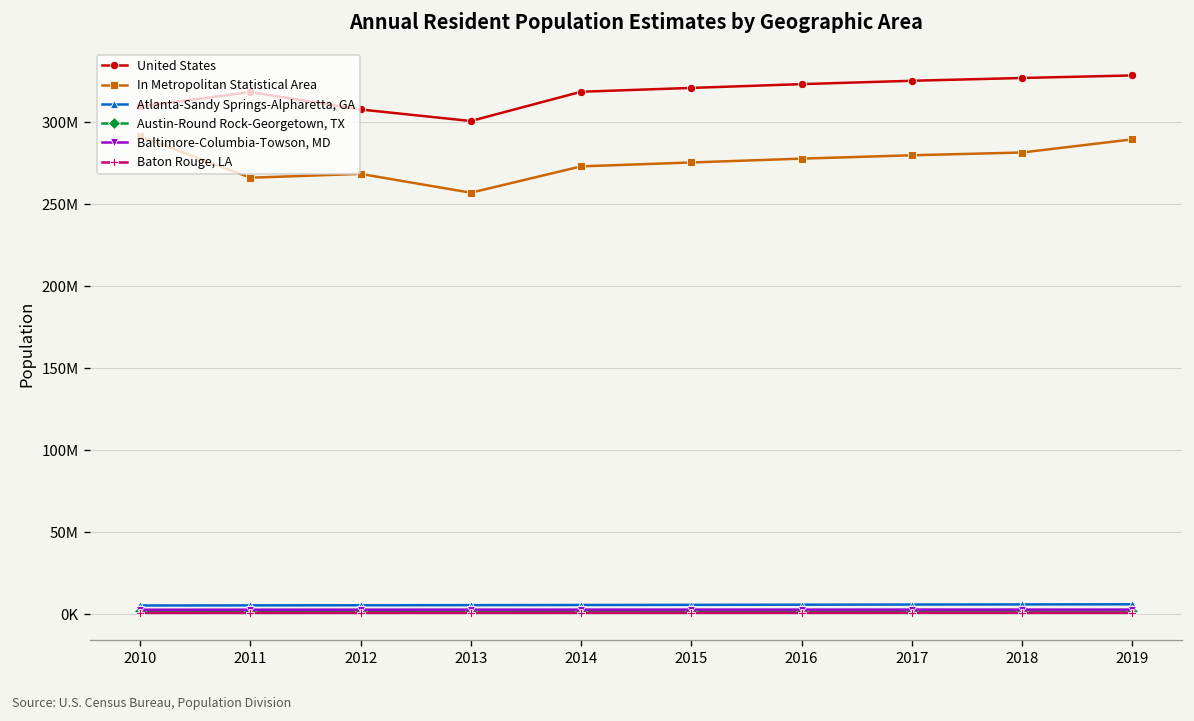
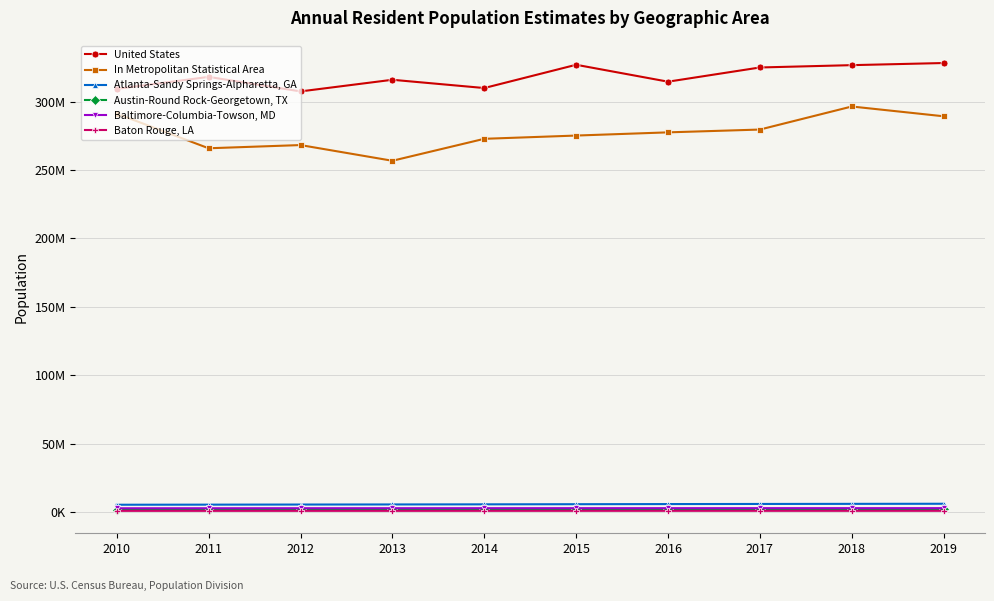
  {
    "United States": {
-     "2013": 300000000,
-     "2014": 318000000,
-     "2015": 321000000,
-     "2016": 323000000,
+     "2013": 316000000,
+     "2014": 310000000,
+     "2015": 327000000,
+     "2016": 315000000,
      "2017": 325000000,
      "2018": 327000000,
      "2019": 328000000
    },
    "In Metropolitan Statistical Area": {
      "2011": 266000000,
      "2012": 268000000,
      "2013": 257000000,
      "2014": 273000000,
      "2015": 275000000,
      "2016": 278000000,
      "2017": 280000000,
-     "2018": 281000000,
+     "2018": 296000000,
      "2019": 289000000
    },
    "Atlanta-Sandy Springs-Alpharetta, GA": {
      "2010": 5000000,
      "2011": 5000000,
      "2012": 5000000,
      "2013": 6000000,
      "2014": 6000000,
      "2015": 6000000,
      "2016": 6000000,
      "2017": 6000000,
      "2018": 6000000,
      "2019": 6000000
    }
  }
